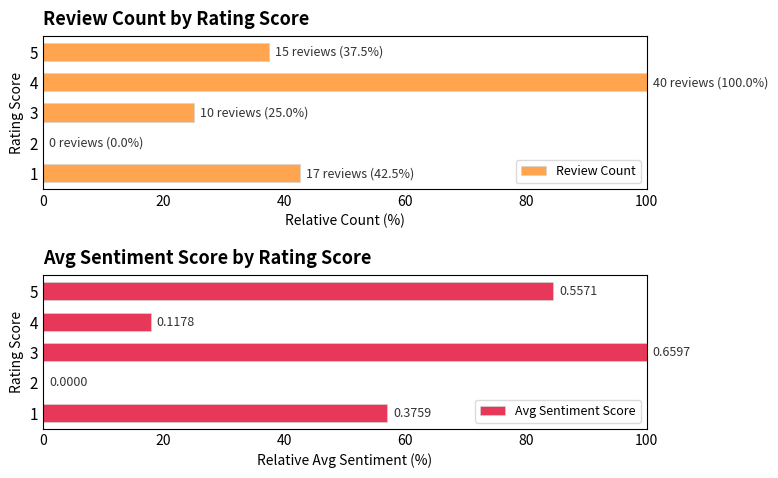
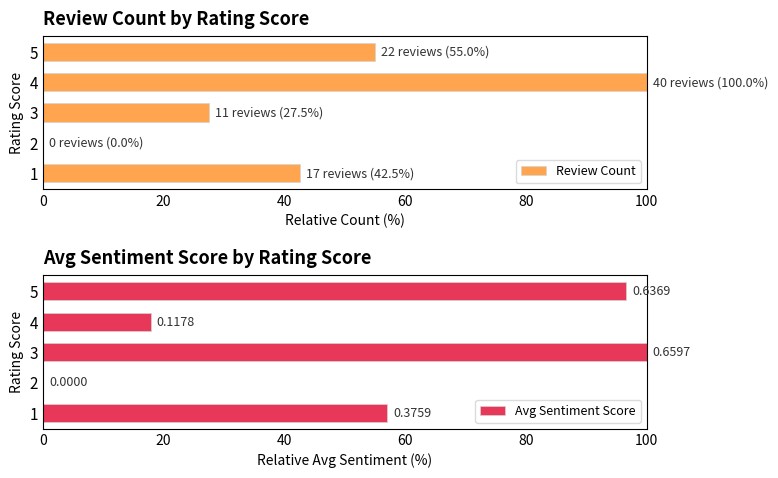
  {
    "Review Count by Rating Score": {
-     "5": "15 reviews (37.5%)",
+     "5": "22 reviews (55.0%)",
      "4": "(100.0%)",
-     "3": "10 reviews (25.0%)",
+     "3": "11 reviews (27.5%)",
      "2": "0",
      "1": "(42.5%)"
    },
    "Avg Sentiment Score by Rating Score": {
-     "5": "0.5571",
+     "5": "0.6369",
      "2": "0.0000"
    }
  }
